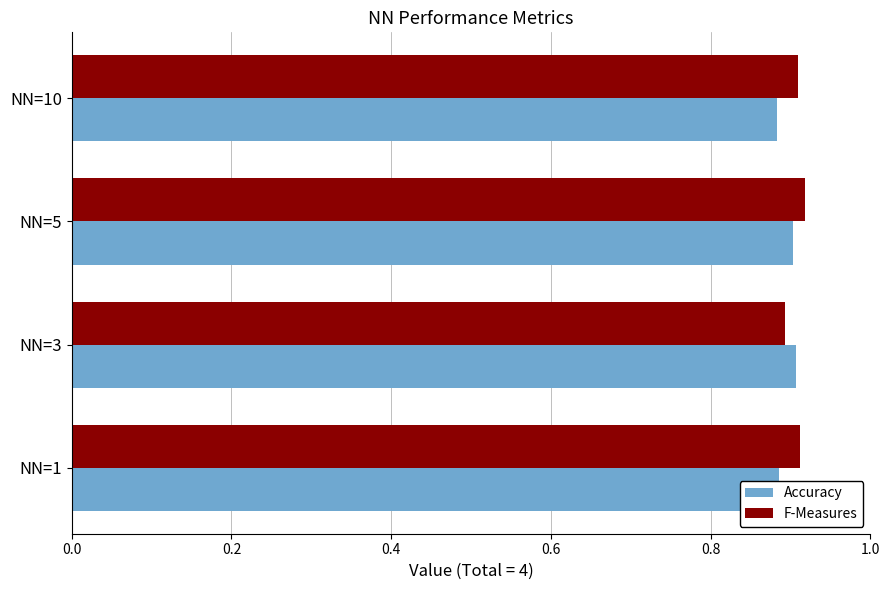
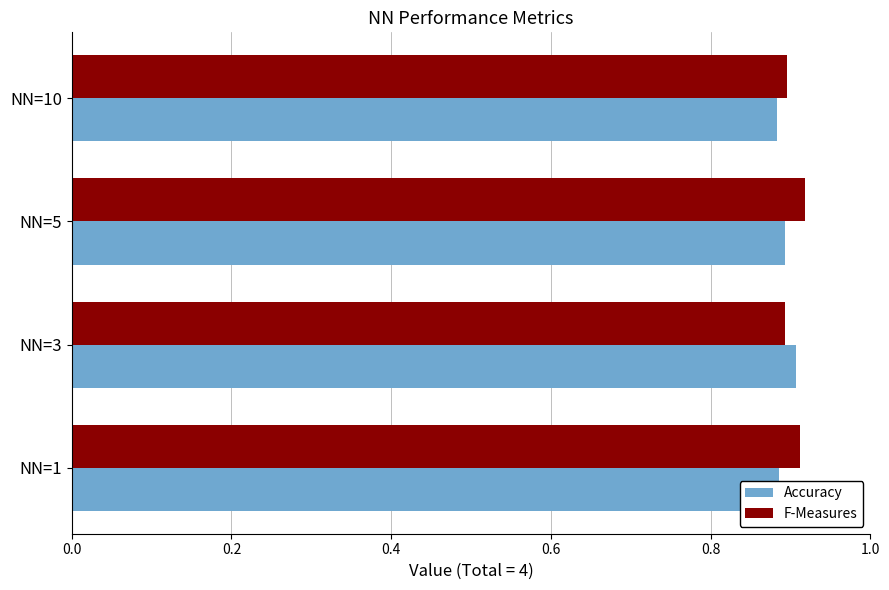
  {
    "Accuracy": {
      "NN=10": 0.88,
-     "NN=5": 0.90,
+     "NN=5": 0.89,
      "NN=3": 0.91
    },
    "F-Measures": {
-     "NN=10": 0.91,
+     "NN=10": 0.90,
      "NN=5": 0.92,
      "NN=3": 0.89,
      "NN=1": 0.91
    }
  }
